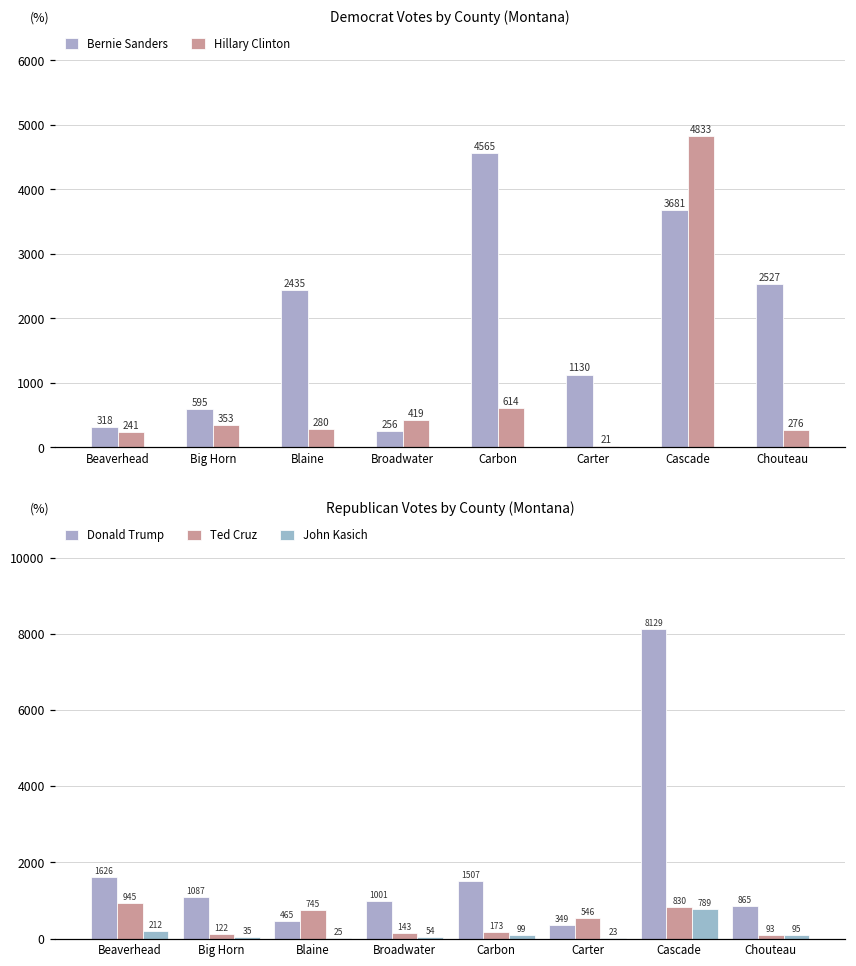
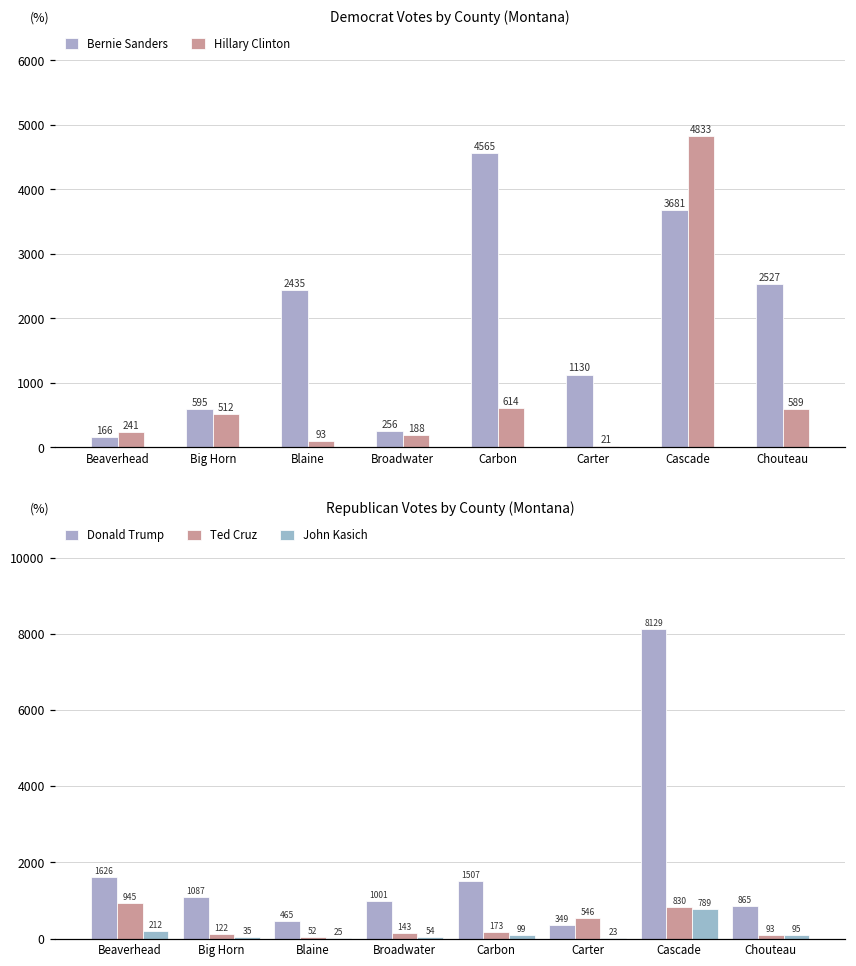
  {
    "Democrat Votes by County (Montana)": {
      "Bernie Sanders": {
-       "Beaverhead": 318,
+       "Beaverhead": 166,
        "Big Horn": 595,
        "Blaine": 2435,
        "Broadwater": 256,
        "Carbon": 4565,
        "Carter": 1130,
        "Cascade": 3681,
        "Chouteau": 2527
      },
      "Hillary Clinton": {
        "Beaverhead": 241,
-       "Big Horn": 353,
-       "Blaine": 280,
-       "Broadwater": 419,
+       "Big Horn": 512,
+       "Blaine": 93,
+       "Broadwater": 188,
        "Carbon": 614,
        "Carter": 21,
        "Cascade": 4833,
-       "Chouteau": 276
+       "Chouteau": 589
      }
    },
    "Republican Votes by County (Montana)": {
      "Ted Cruz": {
        "Beaverhead": 945,
        "Big Horn": 122,
-       "Blaine": 745,
+       "Blaine": 52,
        "Broadwater": 143,
        "Carbon": 173,
        "Carter": 546,
        "Cascade": 830,
        "Chouteau": 93
      }
    }
  }
